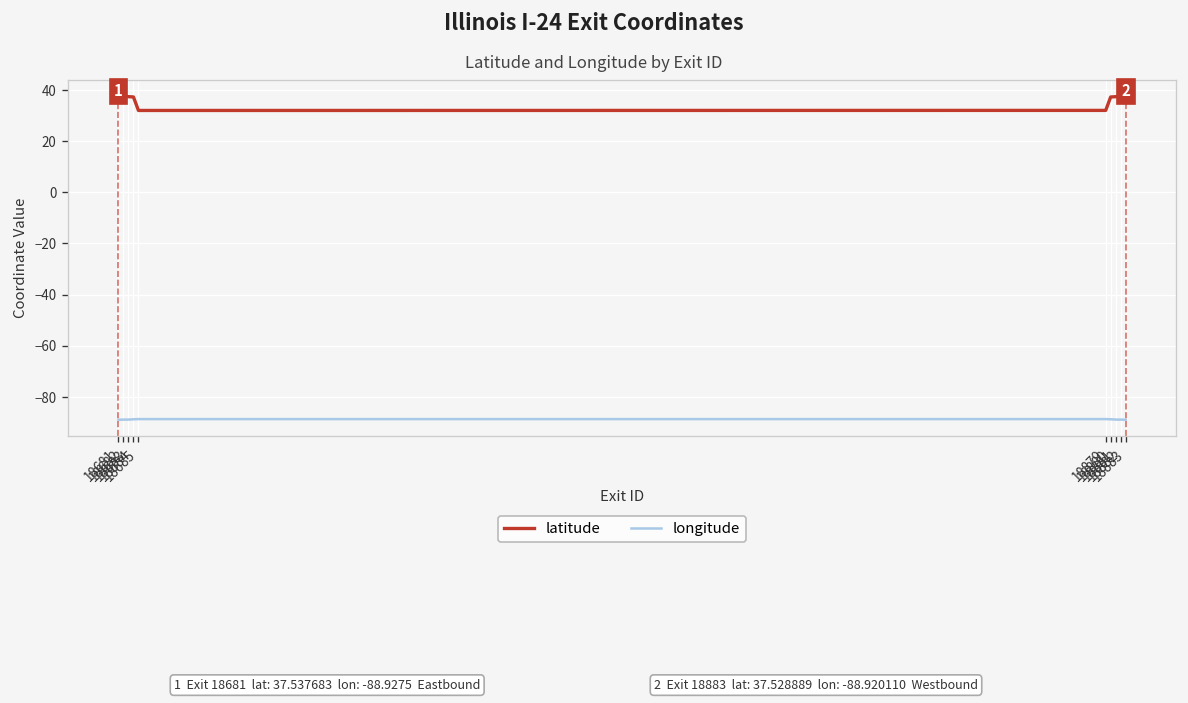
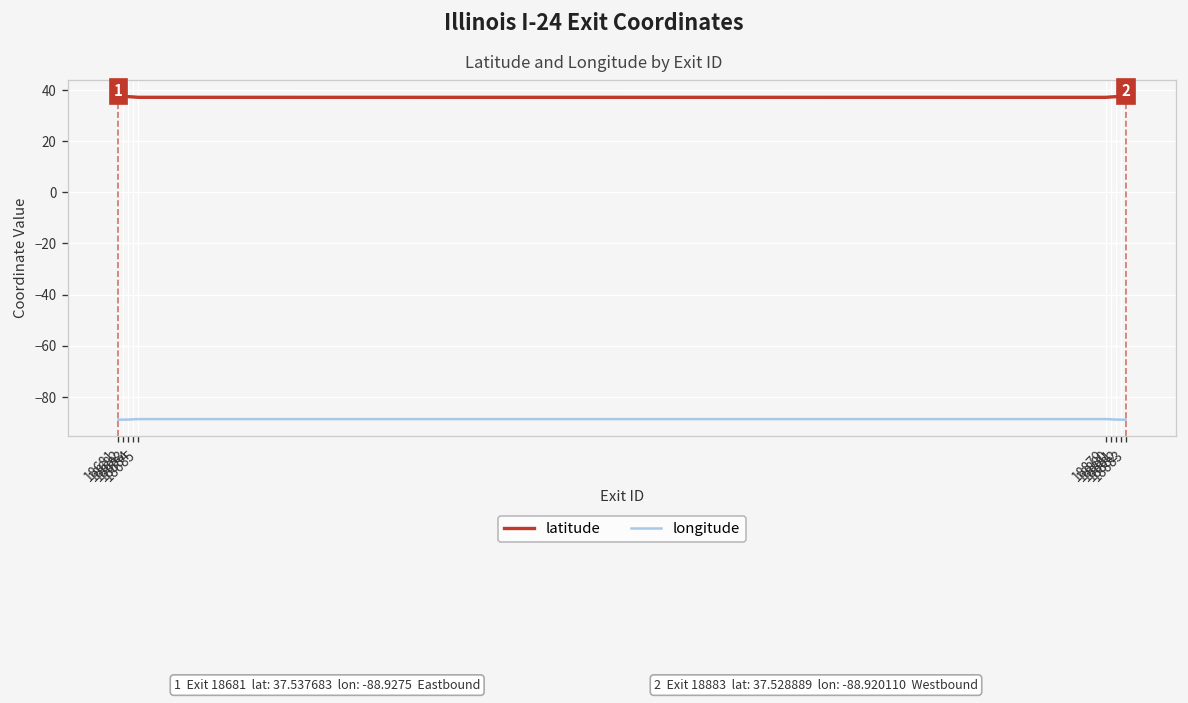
  {
    "latitude": {
      "18683": 37,
      "18684": 37,
-     "18685": 32,
-     "18879": 32,
+     "18685": 37,
+     "18879": 37,
      "18880": 37,
      "18881": 37
    },
    "longitude": {
      "18681": -89,
      "18682": -89,
      "18683": -89,
      "18684": -89,
      "18685": -89,
      "18879": -89,
      "18880": -89,
      "18881": -89,
      "18882": -89,
      "18883": -89
    }
  }
